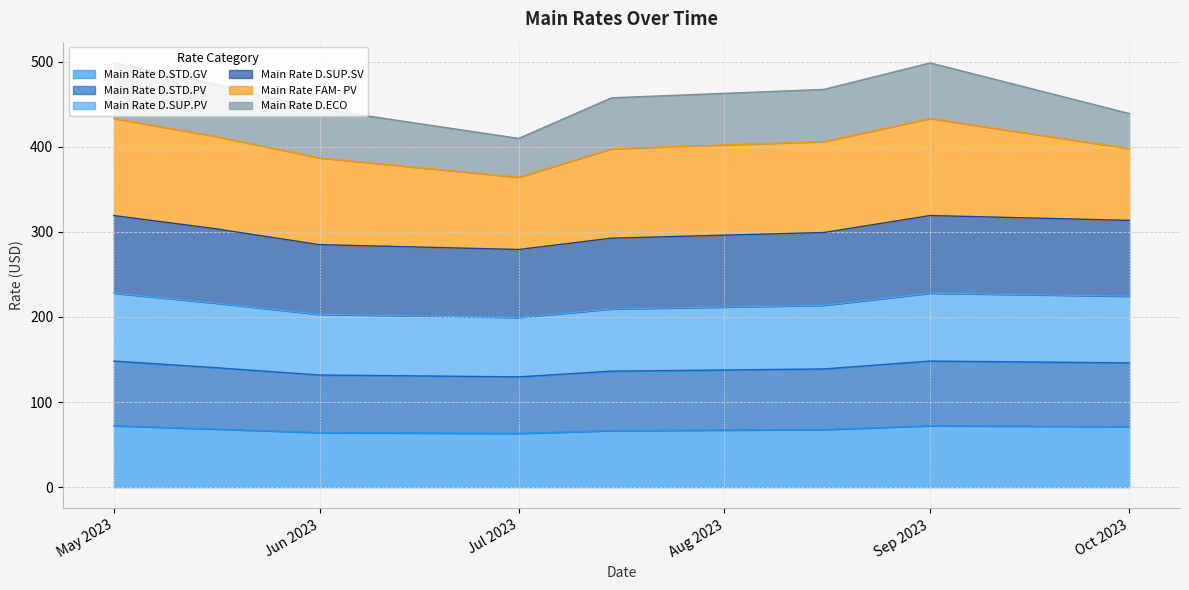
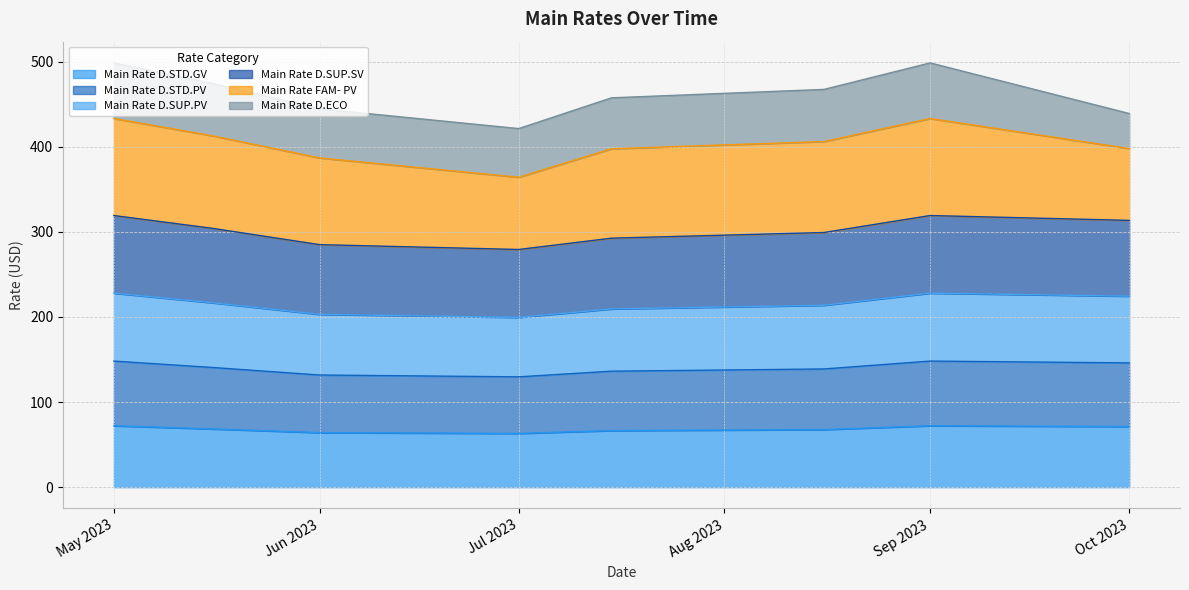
  {
    "Main Rate FAM- PV": {
      "May 2023": 110,
      "Jun 2023": 100,
      "Jul 2023": 80,
      "Sep 2023": 110,
      "Oct 2023": 80
    },
    "Main Rate D.ECO": {
-     "Jul 2023": 50,
+     "Jul 2023": 60,
      "Sep 2023": 70,
      "Oct 2023": 40
    }
  }
